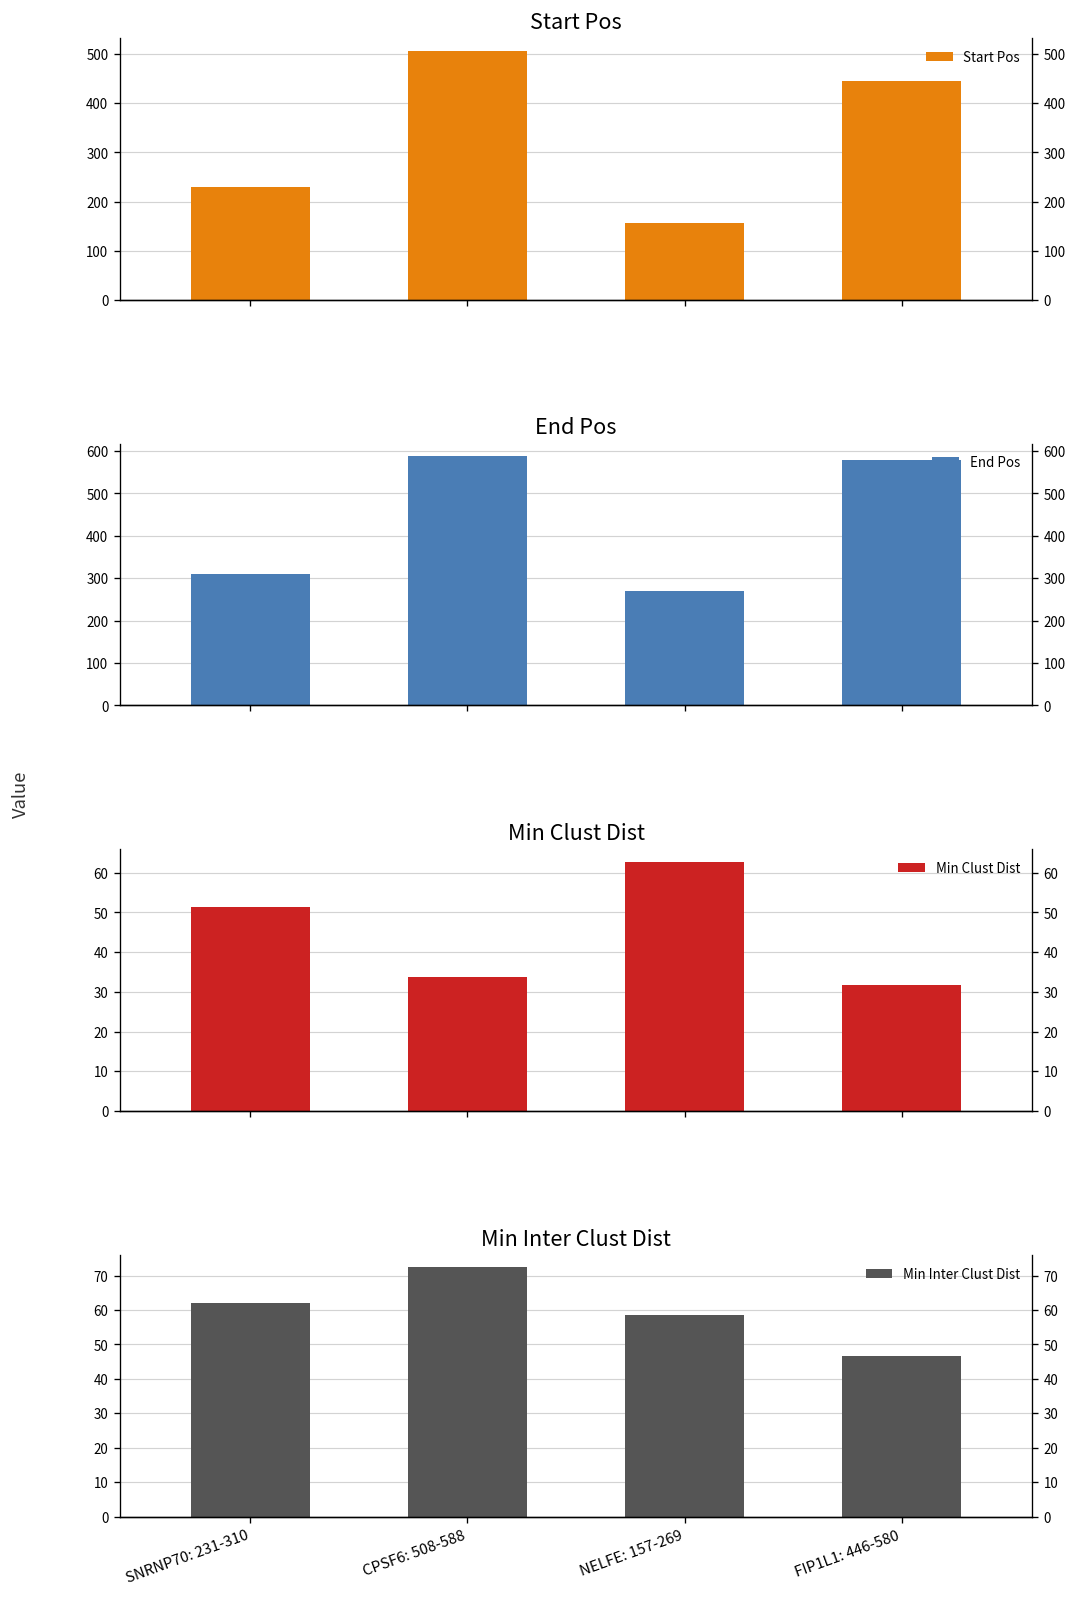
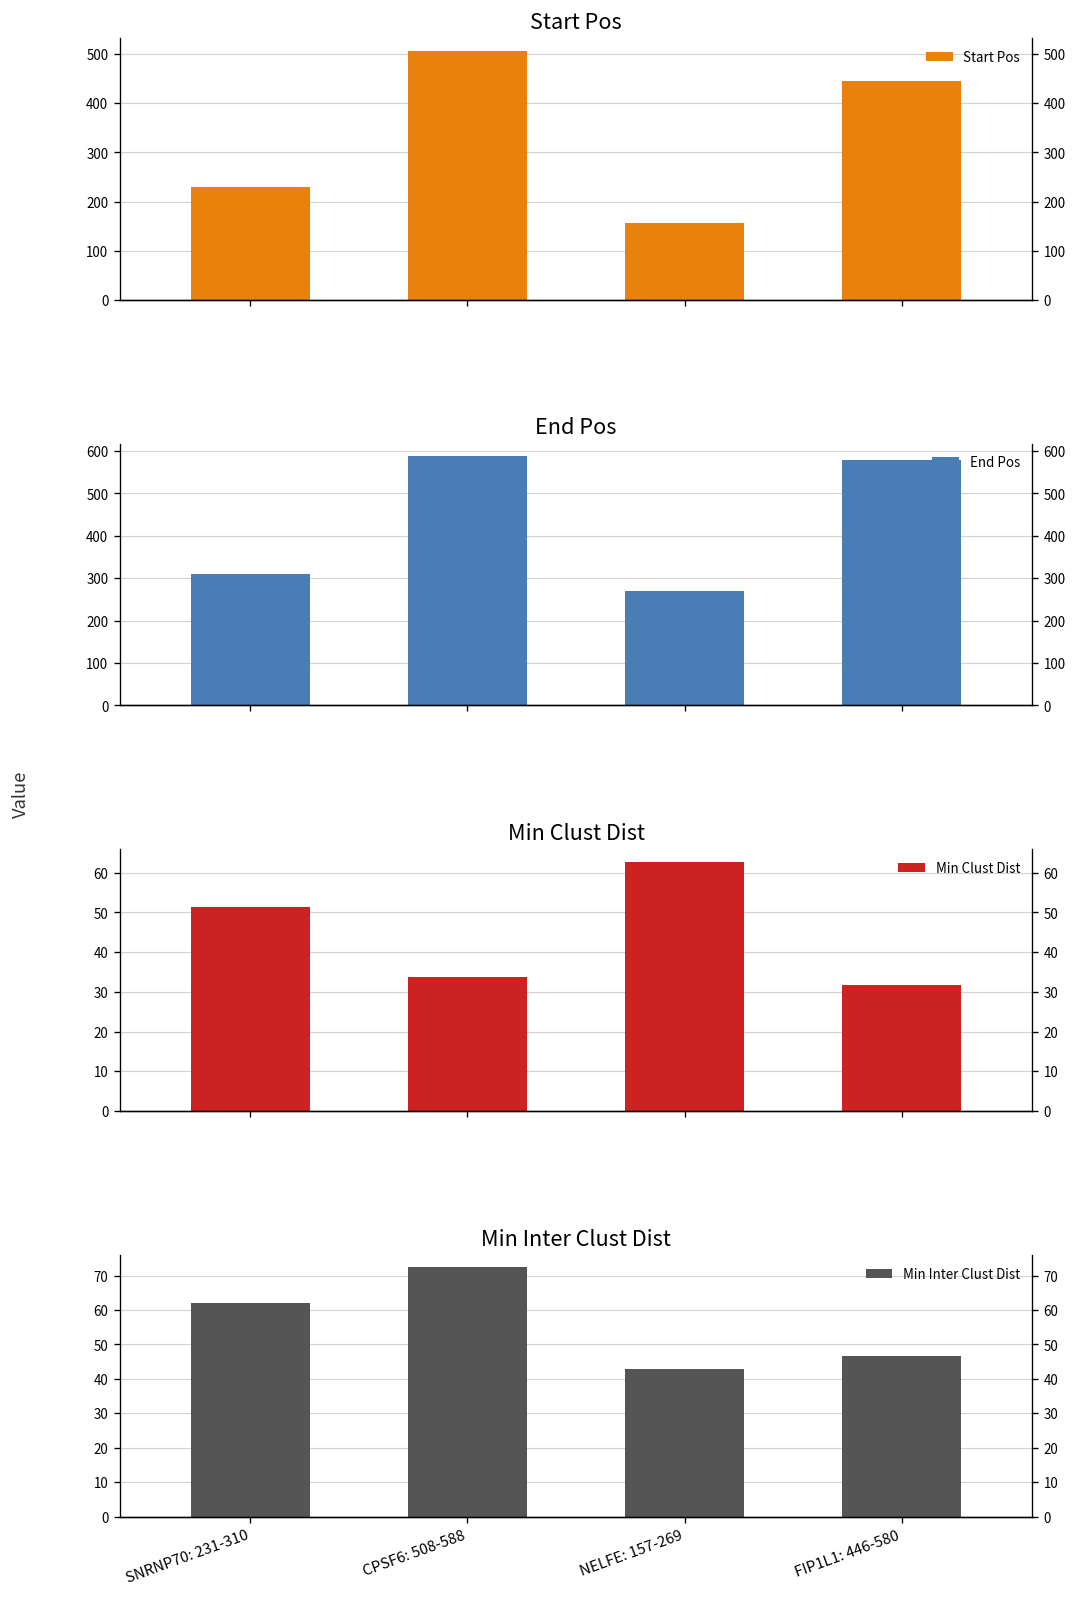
  {
    "Min Inter Clust Dist": {
      "SNRNP70: 231-310": 62,
      "CPSF6: 508-588": 72,
-     "NELFE: 157-269": 59,
+     "NELFE: 157-269": 43,
      "FIP1L1: 446-580": 47
    }
  }
